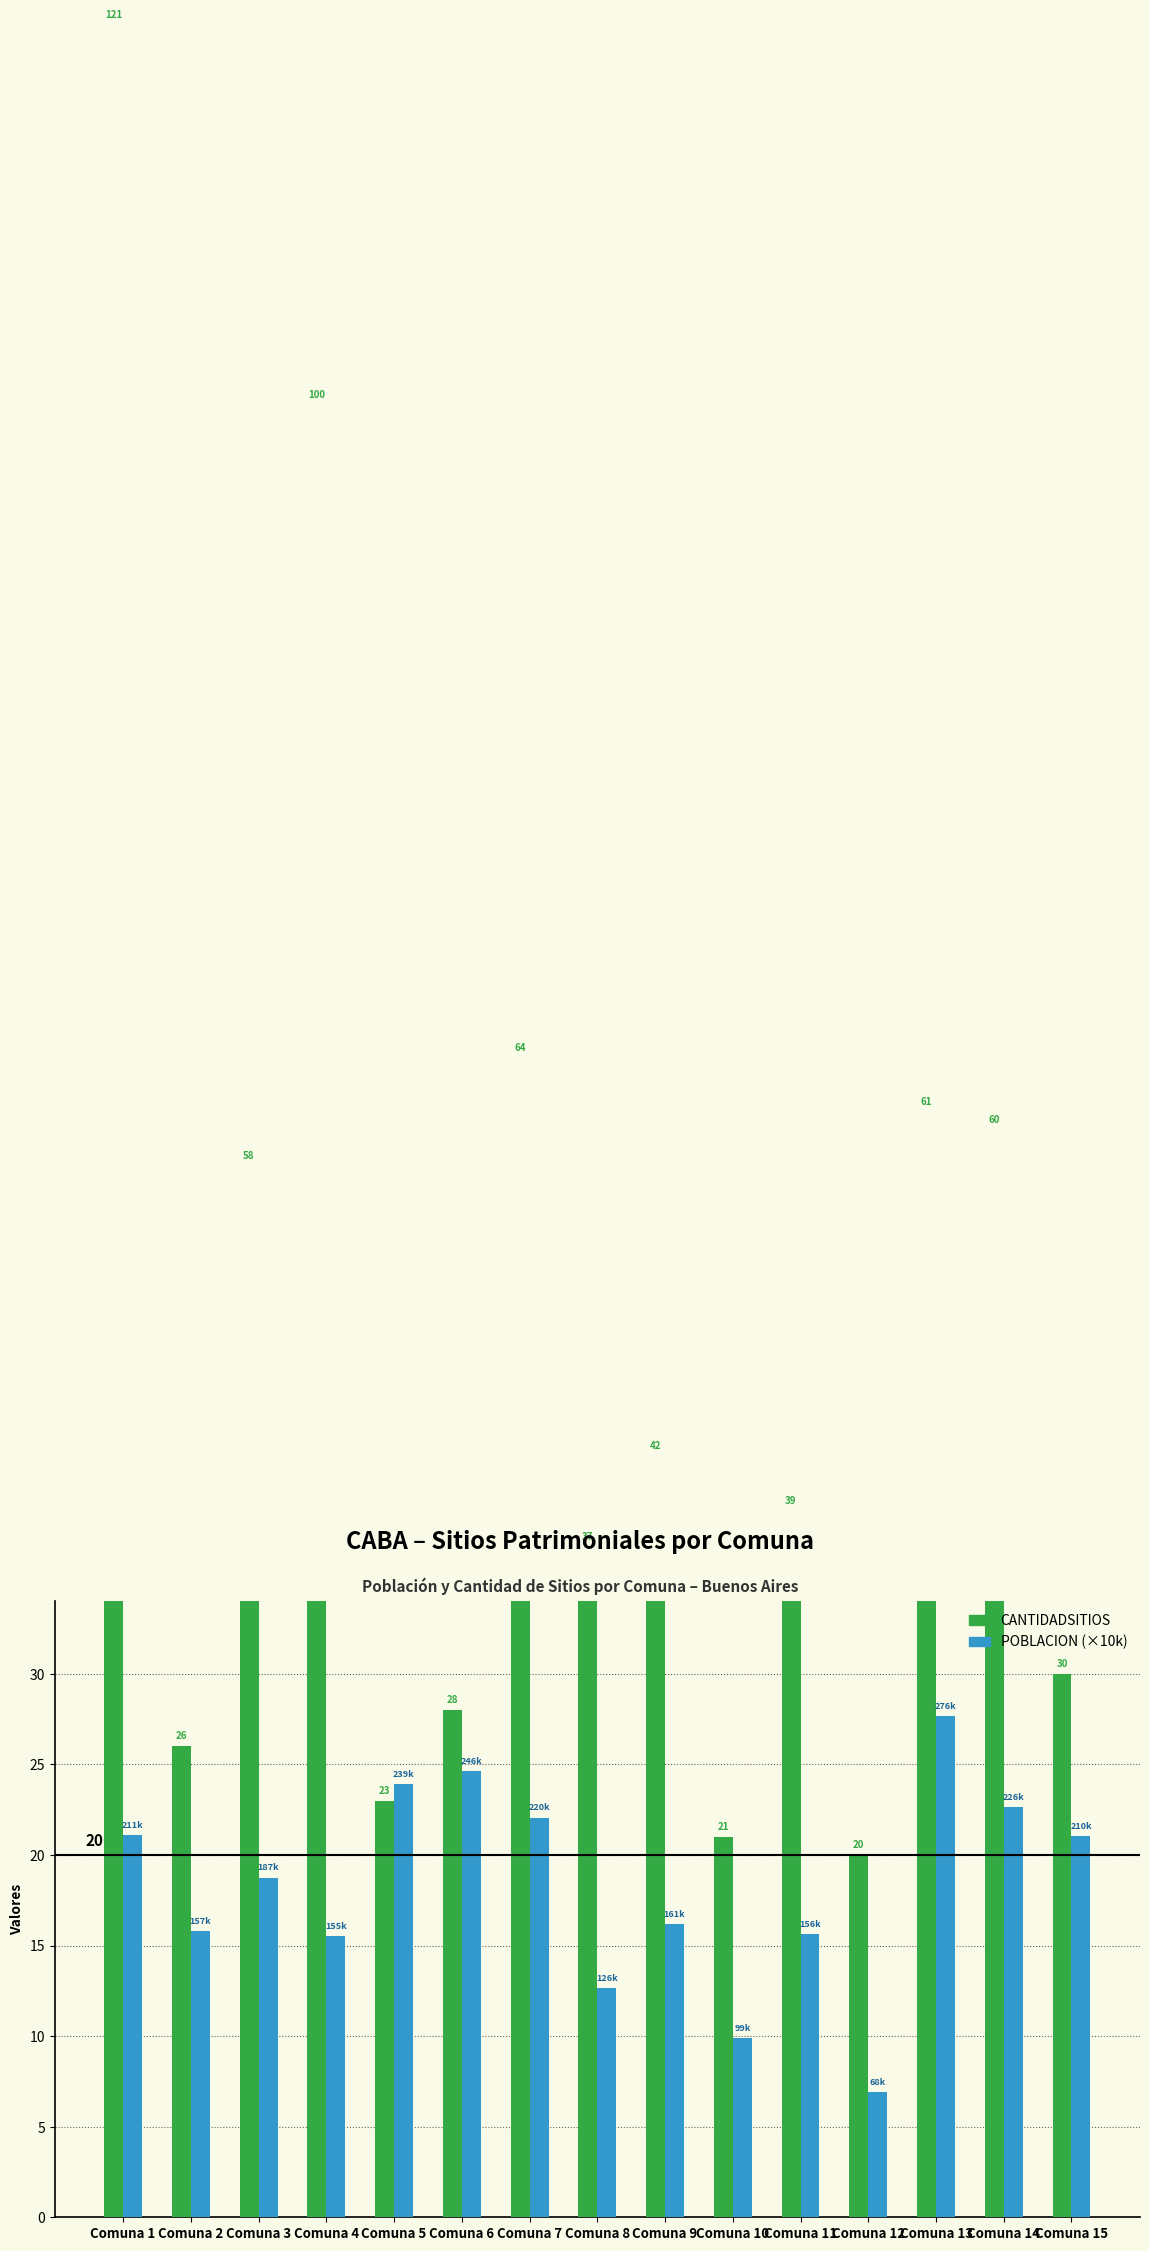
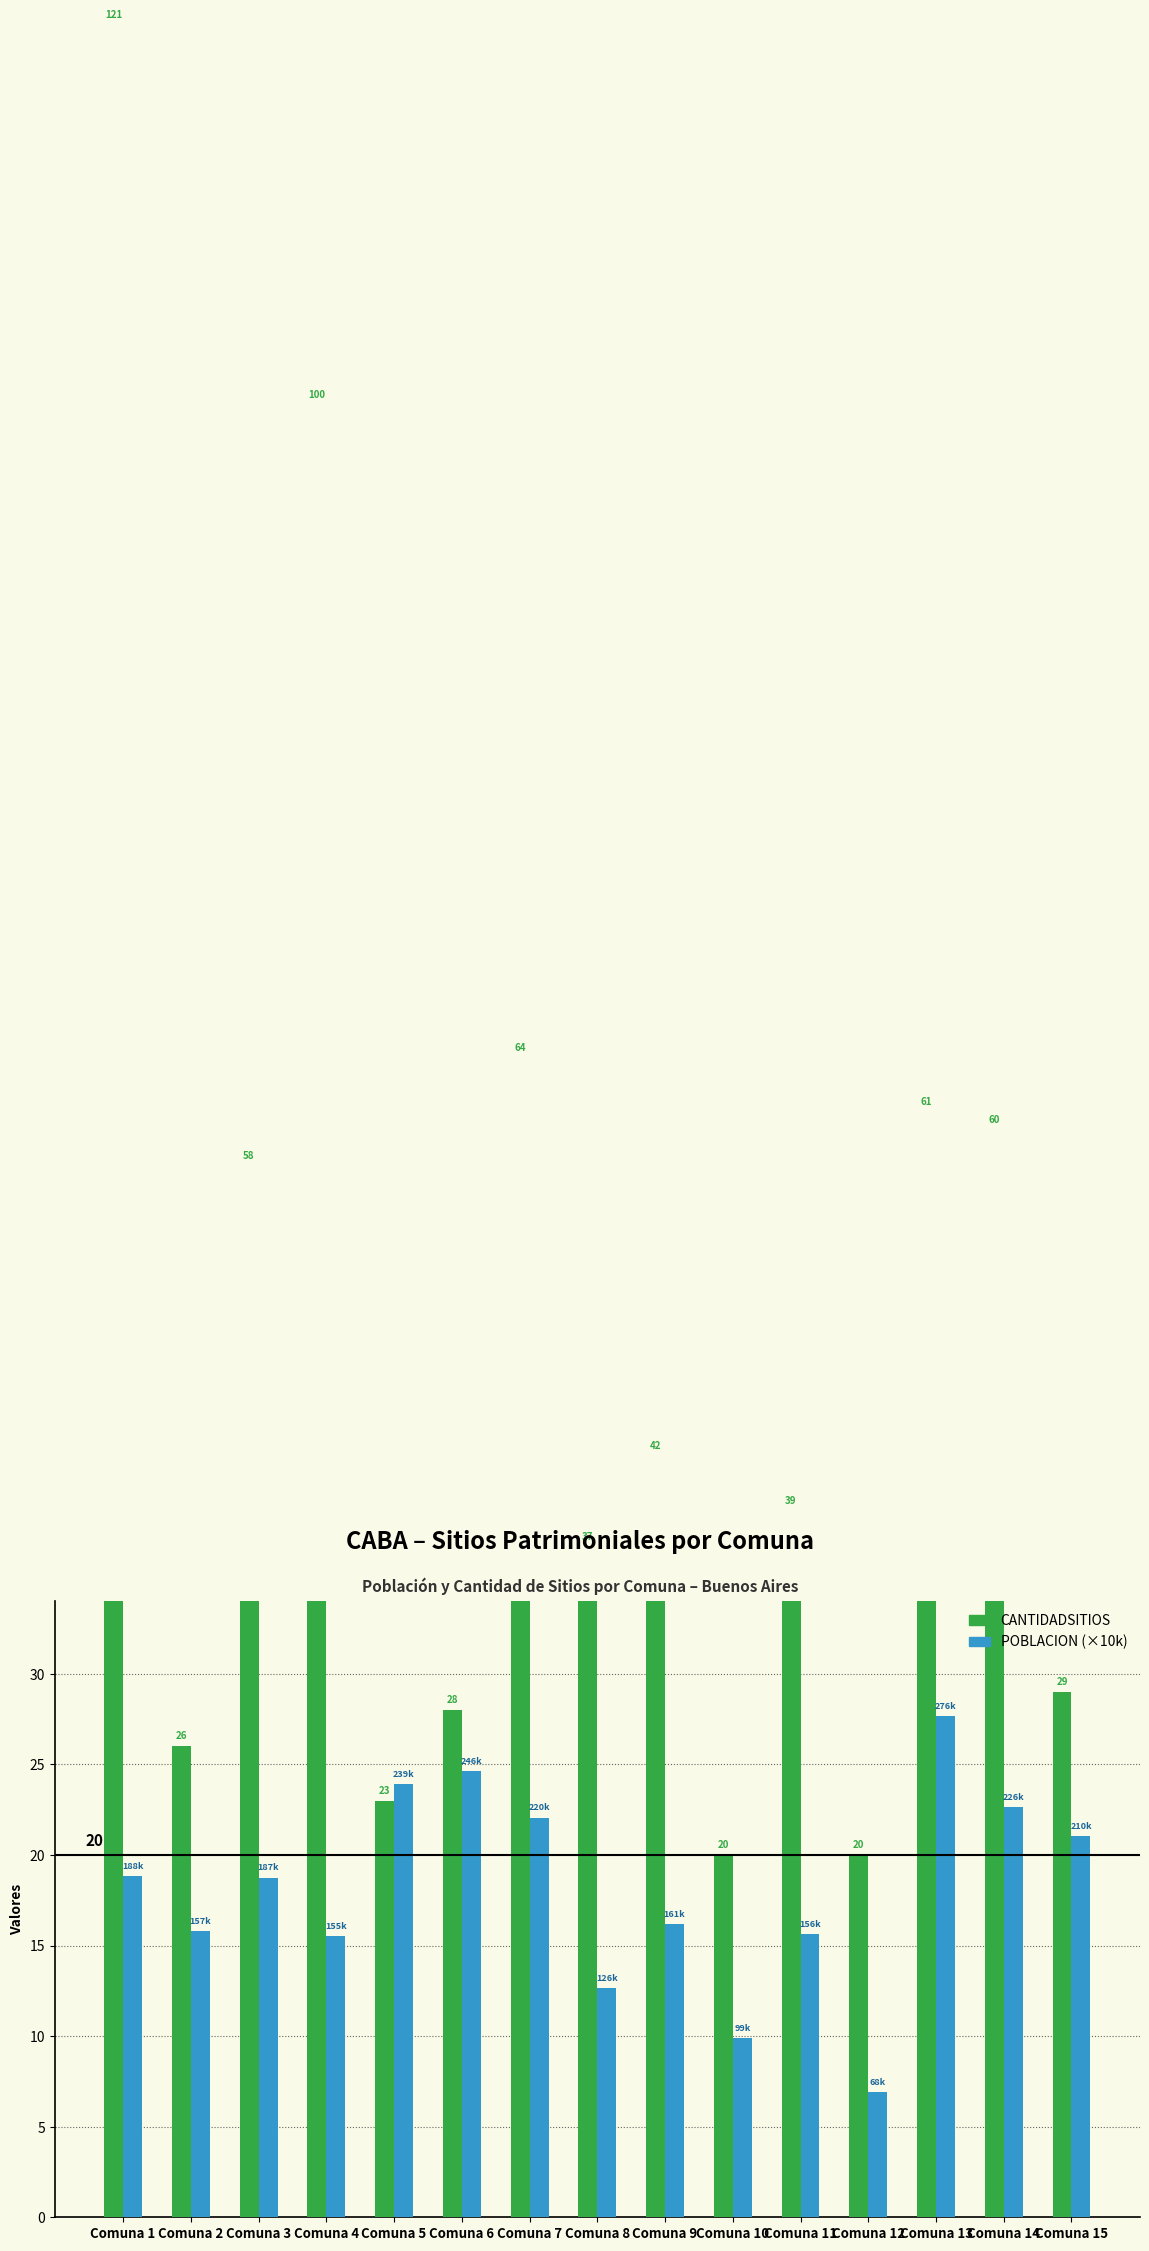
  {
    "CANTIDADSITIOS": {
      "Comuna 2": "26",
      "Comuna 5": "23",
      "Comuna 6": "28",
-     "Comuna 10": "21",
+     "Comuna 10": "20",
      "Comuna 12": "20",
-     "Comuna 15": "30"
+     "Comuna 15": "29"
    },
    "POBLACION (×10k)": {
-     "Comuna 1": "211k"
+     "Comuna 1": "188k"
    }
  }
